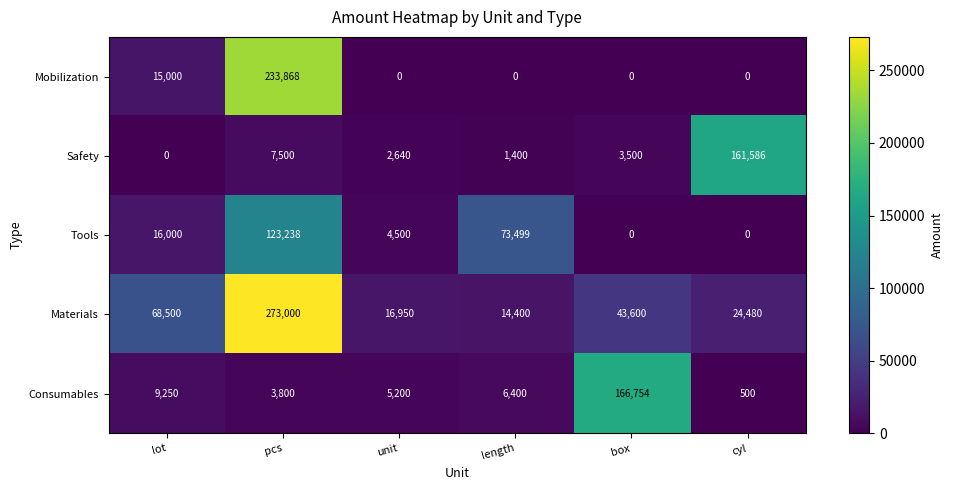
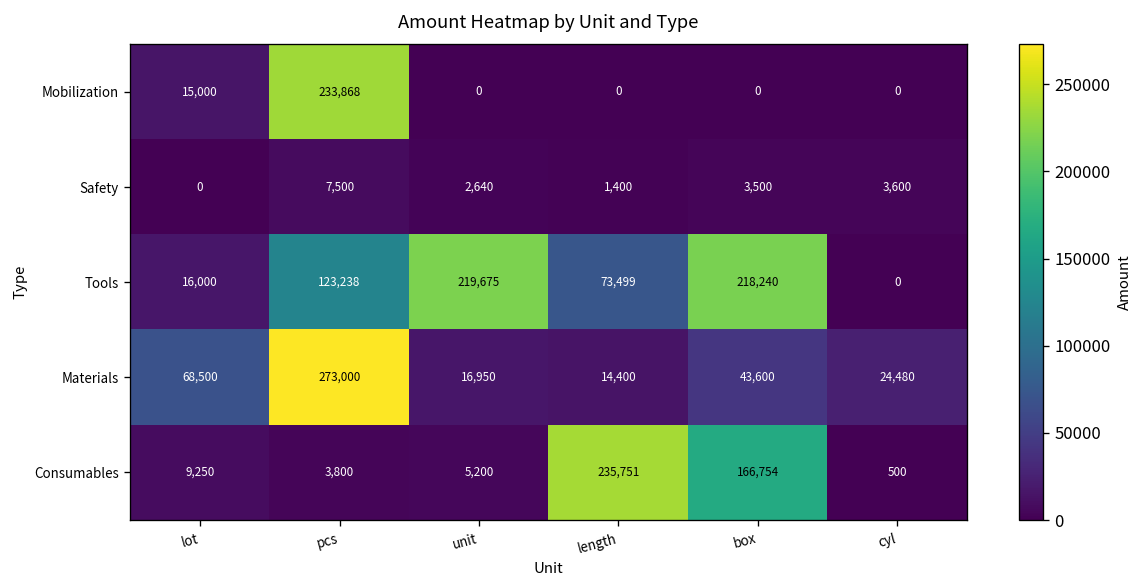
  {
    "Mobilization": {
      "lot": "15,000",
      "pcs": "233,868",
      "unit": "0",
      "length": "0",
      "box": "0",
      "cyl": "0"
    },
    "Safety": {
      "lot": "0",
      "pcs": "7,500",
      "unit": "2,640",
      "length": "1,400",
      "box": "3,500",
-     "cyl": "161,586"
+     "cyl": "3,600"
    },
    "Tools": {
      "lot": "16,000",
      "pcs": "123,238",
-     "unit": "4,500",
+     "unit": "219,675",
      "length": "73,499",
-     "box": "0",
+     "box": "218,240",
      "cyl": "0"
    },
    "Materials": {
      "lot": "68,500",
      "pcs": "273,000",
      "unit": "16,950",
      "length": "14,400",
      "box": "43,600",
      "cyl": "24,480"
    },
    "Consumables": {
      "lot": "9,250",
      "pcs": "3,800",
      "unit": "5,200",
-     "length": "6,400",
+     "length": "235,751",
      "box": "166,754",
      "cyl": "500"
    }
  }
